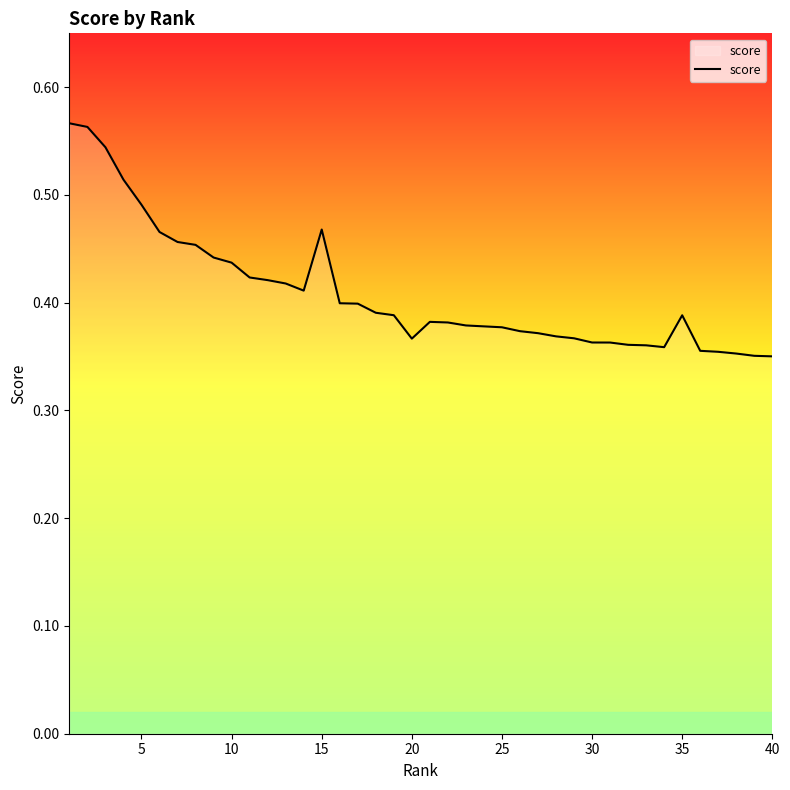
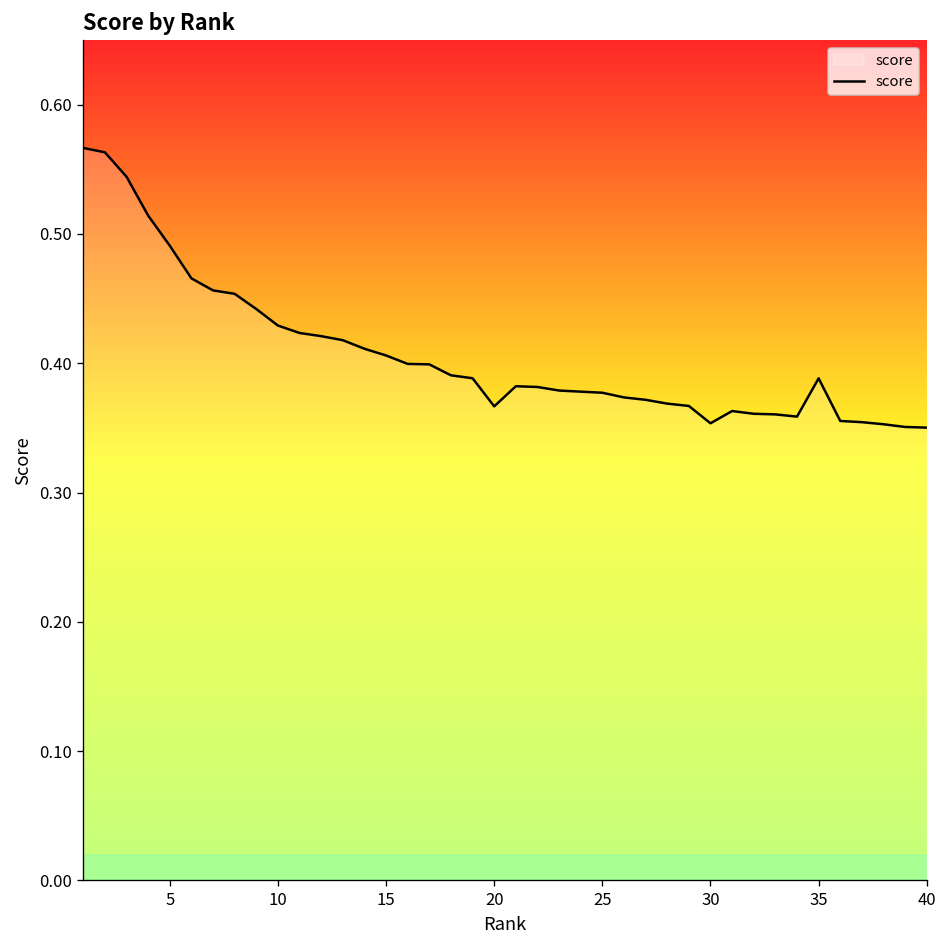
  {
    "5": 0.491,
-   "10": 0.437,
-   "15": 0.468,
+   "10": 0.429,
+   "15": 0.406,
    "20": 0.367,
    "25": 0.377,
-   "30": 0.363,
+   "30": 0.354,
    "35": 0.388,
    "40": 0.350
  }
